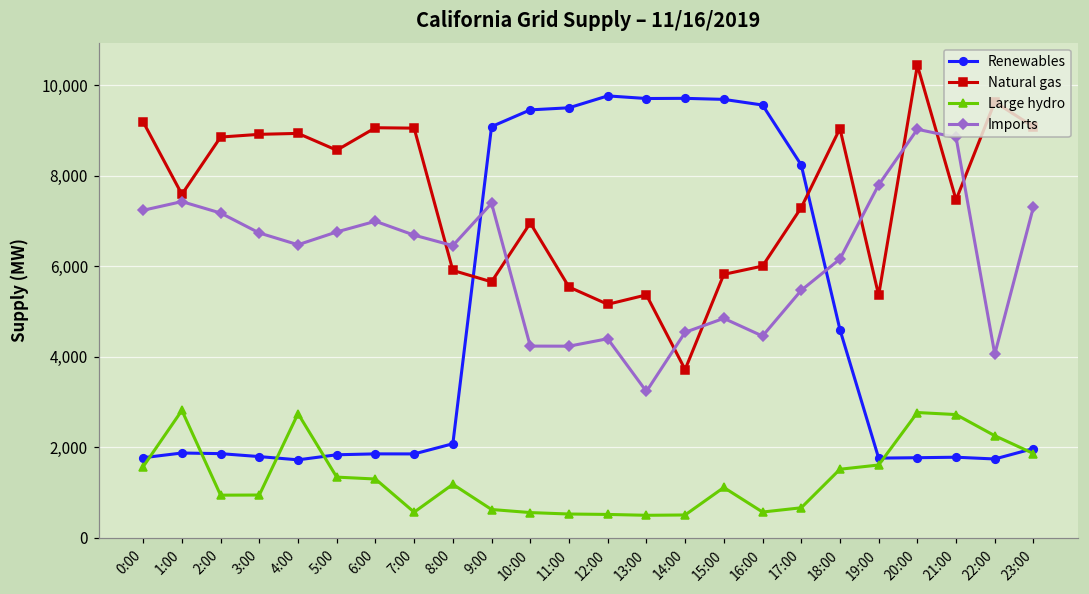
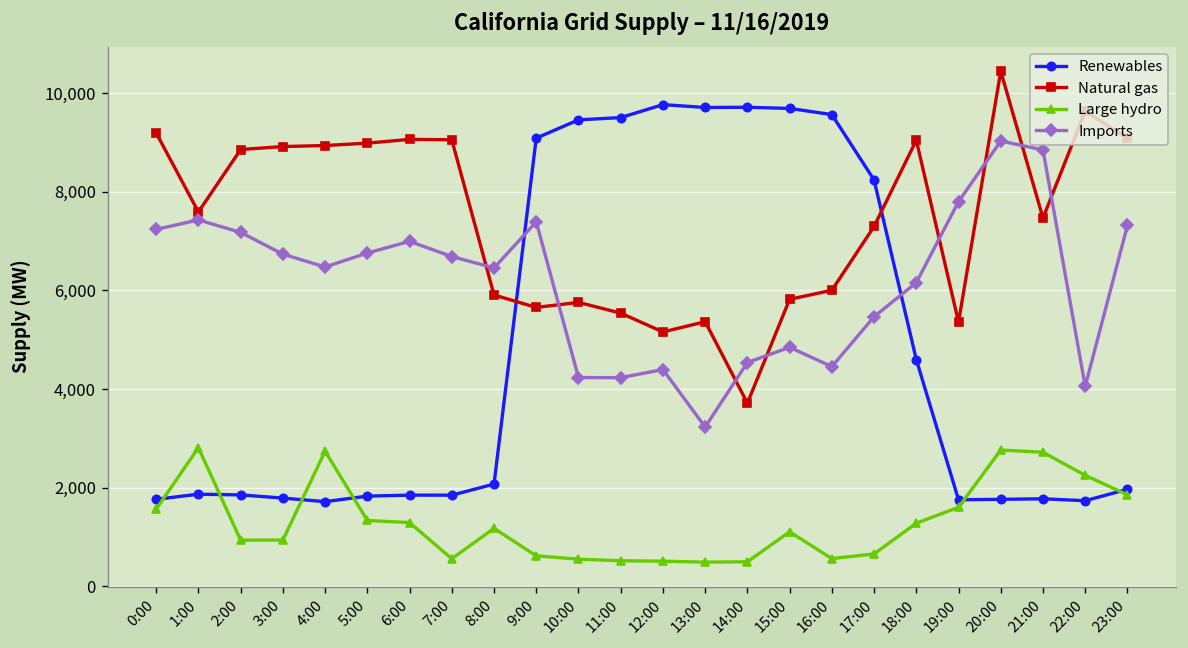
  {
    "Renewables": {
      "0:00": "1,800",
      "1:00": "1,900",
      "2:00": "1,900",
      "3:00": "1,800",
      "4:00": "1,700",
      "5:00": "1,800",
      "6:00": "1,900",
      "7:00": "1,900",
      "8:00": "2,100",
      "9:00": "9,100",
      "10:00": "9,500",
      "11:00": "9,500",
      "12:00": "9,800",
      "13:00": "9,700",
      "14:00": "9,700",
      "15:00": "9,700",
      "16:00": "9,600",
      "17:00": "8,200",
      "18:00": "4,600",
      "19:00": "1,800",
      "20:00": "1,800",
      "21:00": "1,800",
      "22:00": "1,700",
      "23:00": "2,000"
    },
    "Natural gas": {
      "0:00": "9,200",
      "1:00": "7,600",
      "2:00": "8,900",
      "3:00": "8,900",
      "4:00": "8,900",
-     "5:00": "8,600",
+     "5:00": "9,000",
      "6:00": "9,100",
      "7:00": "9,100",
      "8:00": "5,900",
      "9:00": "5,700",
-     "10:00": "7,000",
+     "10:00": "5,800",
      "11:00": "5,500",
      "12:00": "5,200",
      "13:00": "5,400",
      "14:00": "3,700",
      "15:00": "5,800",
      "16:00": "6,000",
      "17:00": "7,300",
      "18:00": "9,000",
      "19:00": "5,400",
      "20:00": "10,400",
      "21:00": "7,500"
    },
    "Large hydro": {
      "0:00": "1,600",
      "1:00": "2,800",
      "2:00": "900",
      "3:00": "900",
      "4:00": "2,700",
      "5:00": "1,300",
      "6:00": "1,300",
      "7:00": "600",
      "8:00": "1,200",
      "9:00": "600",
      "10:00": "600",
      "11:00": "500",
      "12:00": "500",
      "13:00": "500",
      "14:00": "500",
      "15:00": "1,100",
      "16:00": "600",
      "17:00": "700",
-     "18:00": "1,500",
+     "18:00": "1,300",
      "19:00": "1,600",
      "20:00": "2,800",
      "21:00": "2,700",
      "22:00": "2,300",
      "23:00": "1,900"
    },
    "Imports": {
      "0:00": "7,200",
      "1:00": "7,400",
      "2:00": "7,200",
      "3:00": "6,700",
      "4:00": "6,500",
      "5:00": "6,800",
      "6:00": "7,000",
      "7:00": "6,700",
      "8:00": "6,500",
      "9:00": "7,400",
      "10:00": "4,200",
      "11:00": "4,200",
      "12:00": "4,400",
      "13:00": "3,200",
      "14:00": "4,500",
      "15:00": "4,800",
      "16:00": "4,500",
      "17:00": "5,500",
      "18:00": "6,200",
      "19:00": "7,800",
      "20:00": "9,000",
      "22:00": "4,100",
      "23:00": "7,300"
    }
  }
